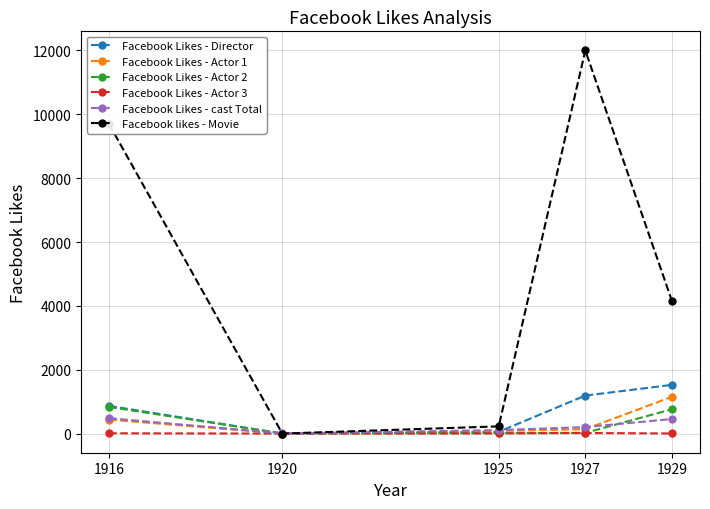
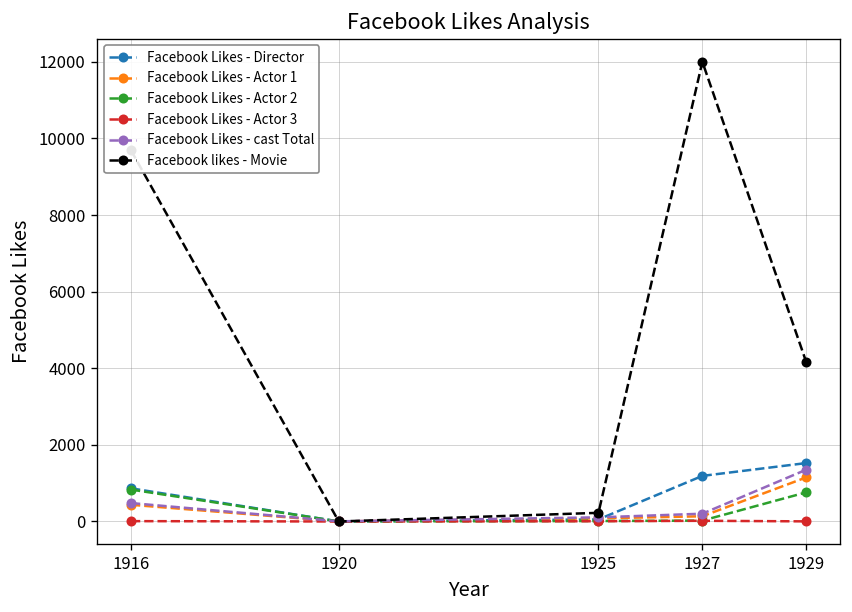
  {
    "Facebook Likes - Director": {
      "1927": 1200,
      "1929": 1500
    },
    "Facebook Likes - Actor 1": {
      "1929": 1200
    },
    "Facebook Likes - Actor 2": {
      "1929": 800
    },
    "Facebook Likes - Actor 3": {
      "1916": 0,
      "1929": 0
    },
    "Facebook Likes - cast Total": {
-     "1929": 500
+     "1929": 1400
    },
    "Facebook likes - Movie": {
      "1925": 200,
      "1927": 12000,
      "1929": 4200
    }
  }
